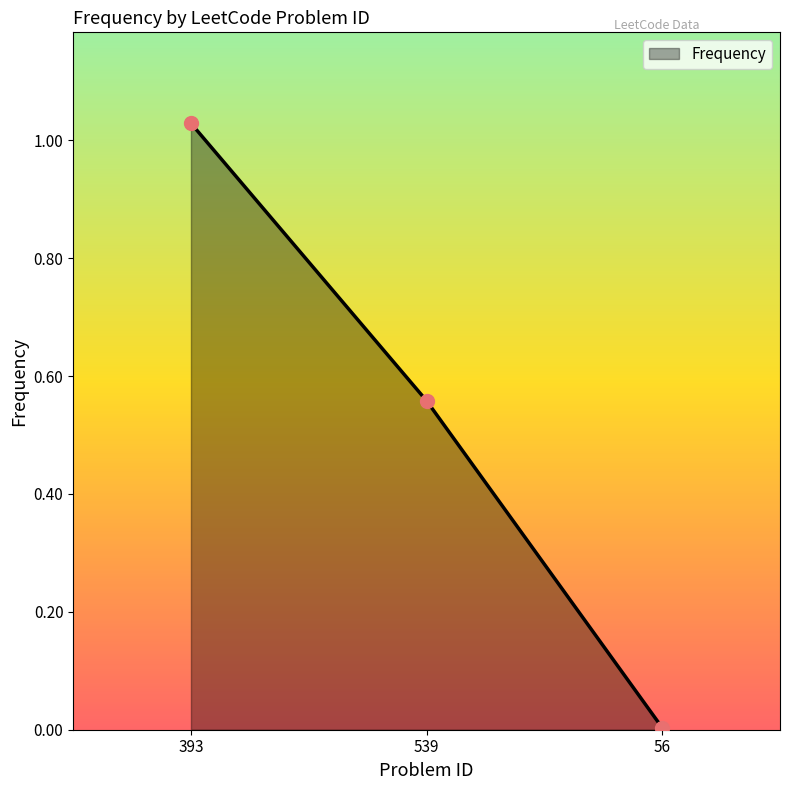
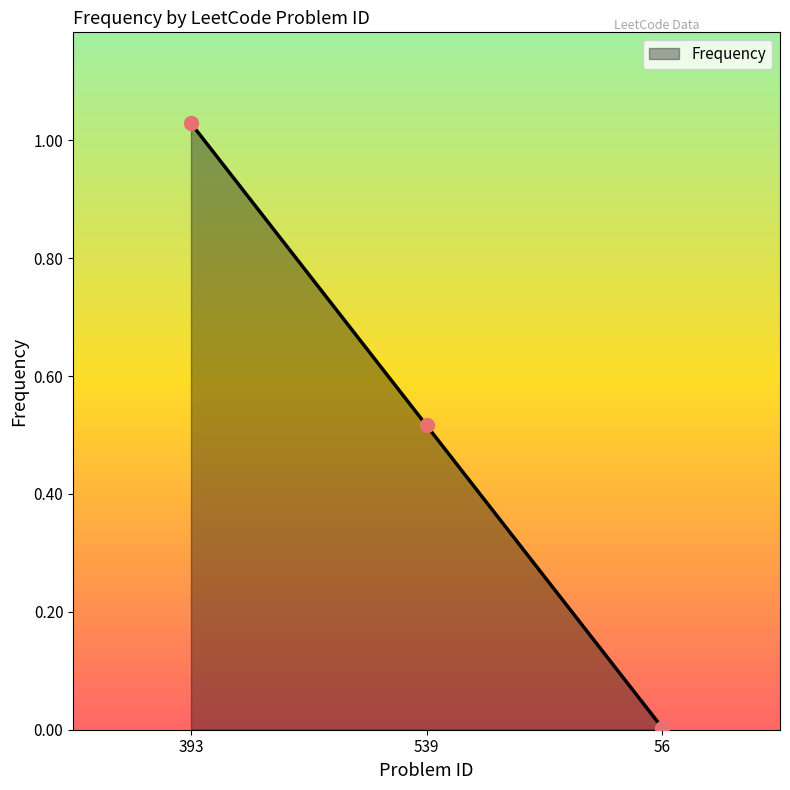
  {
    "393": 1.03,
-   "539": 0.56,
+   "539": 0.52,
    "56": 0.00
  }
